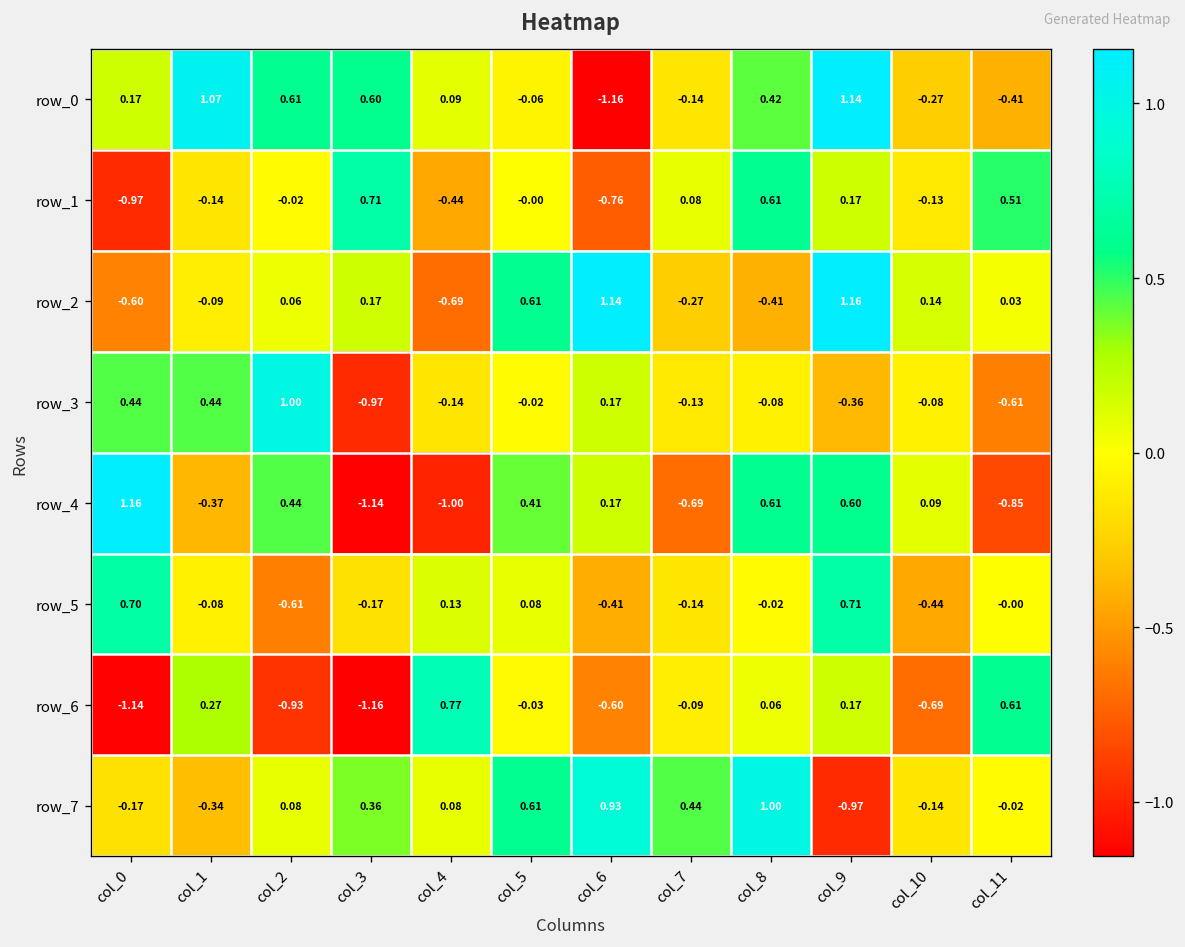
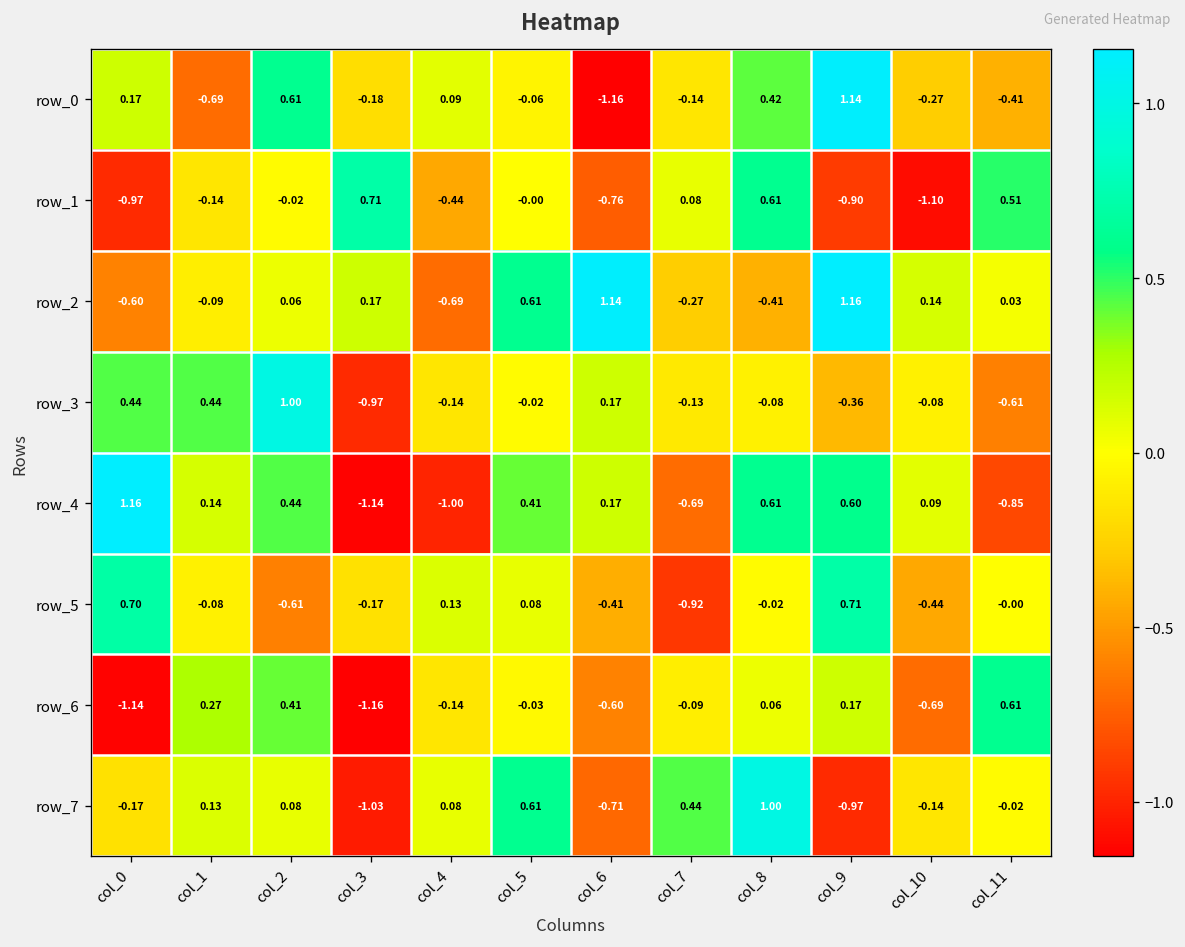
  {
    "row_0": {
      "col_0": 0.17,
-     "col_1": 1.07,
+     "col_1": -0.69,
      "col_2": 0.61,
-     "col_3": 0.60,
+     "col_3": -0.18,
      "col_4": 0.09,
      "col_5": -0.06,
      "col_6": -1.16,
      "col_7": -0.14,
      "col_8": 0.42,
      "col_9": 1.14,
      "col_10": -0.27,
      "col_11": -0.41
    },
    "row_1": {
      "col_0": -0.97,
      "col_1": -0.14,
      "col_2": -0.02,
      "col_3": 0.71,
      "col_4": -0.44,
      "col_5": -0.00,
      "col_6": -0.76,
      "col_7": 0.08,
      "col_8": 0.61,
-     "col_9": 0.17,
-     "col_10": -0.13,
+     "col_9": -0.90,
+     "col_10": -1.10,
      "col_11": 0.51
    },
    "row_2": {
      "col_0": -0.60,
      "col_1": -0.09,
      "col_2": 0.06,
      "col_3": 0.17,
      "col_4": -0.69,
      "col_5": 0.61,
      "col_6": 1.14,
      "col_7": -0.27,
      "col_8": -0.41,
      "col_9": 1.16,
      "col_10": 0.14,
      "col_11": 0.03
    },
    "row_3": {
      "col_0": 0.44,
      "col_1": 0.44,
      "col_2": 1.00,
      "col_3": -0.97,
      "col_4": -0.14,
      "col_5": -0.02,
      "col_6": 0.17,
      "col_7": -0.13,
      "col_8": -0.08,
      "col_9": -0.36,
      "col_10": -0.08,
      "col_11": -0.61
    },
    "row_4": {
      "col_0": 1.16,
-     "col_1": -0.37,
+     "col_1": 0.14,
      "col_2": 0.44,
      "col_3": -1.14,
      "col_4": -1.00,
      "col_5": 0.41,
      "col_6": 0.17,
      "col_7": -0.69,
      "col_8": 0.61,
      "col_9": 0.60,
      "col_10": 0.09,
      "col_11": -0.85
    },
    "row_5": {
      "col_0": 0.70,
      "col_1": -0.08,
      "col_2": -0.61,
      "col_3": -0.17,
      "col_4": 0.13,
      "col_5": 0.08,
      "col_6": -0.41,
-     "col_7": -0.14,
+     "col_7": -0.92,
      "col_8": -0.02,
      "col_9": 0.71,
      "col_10": -0.44,
      "col_11": -0.00
    },
    "row_6": {
      "col_0": -1.14,
      "col_1": 0.27,
-     "col_2": -0.93,
+     "col_2": 0.41,
      "col_3": -1.16,
-     "col_4": 0.77,
+     "col_4": -0.14,
      "col_5": -0.03,
      "col_6": -0.60,
      "col_7": -0.09,
      "col_8": 0.06,
      "col_9": 0.17,
      "col_10": -0.69,
      "col_11": 0.61
    },
    "row_7": {
      "col_0": -0.17,
-     "col_1": -0.34,
+     "col_1": 0.13,
      "col_2": 0.08,
-     "col_3": 0.36,
+     "col_3": -1.03,
      "col_4": 0.08,
      "col_5": 0.61,
-     "col_6": 0.93,
+     "col_6": -0.71,
      "col_7": 0.44,
      "col_8": 1.00,
      "col_9": -0.97,
      "col_10": -0.14,
      "col_11": -0.02
    }
  }
